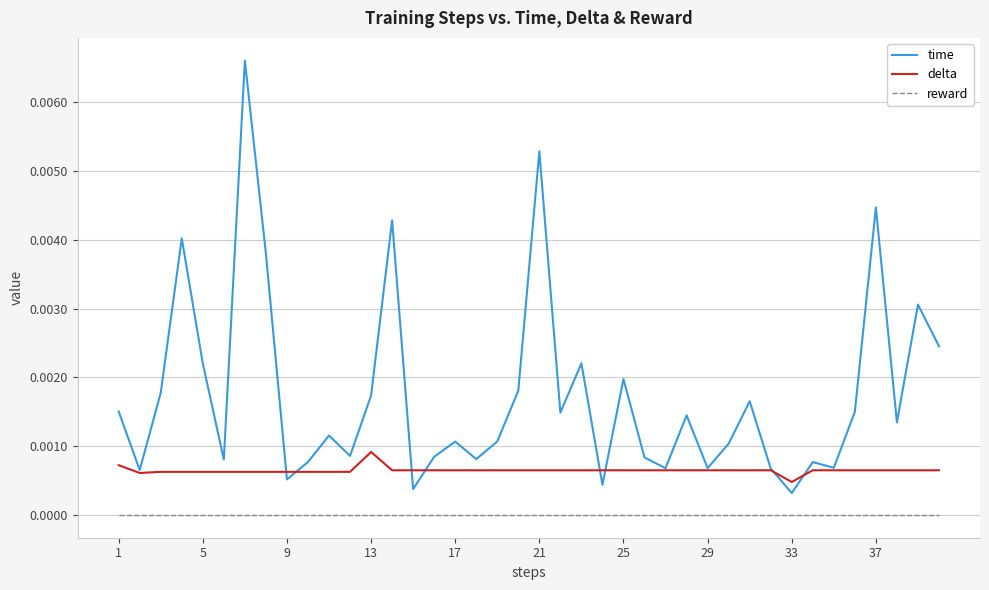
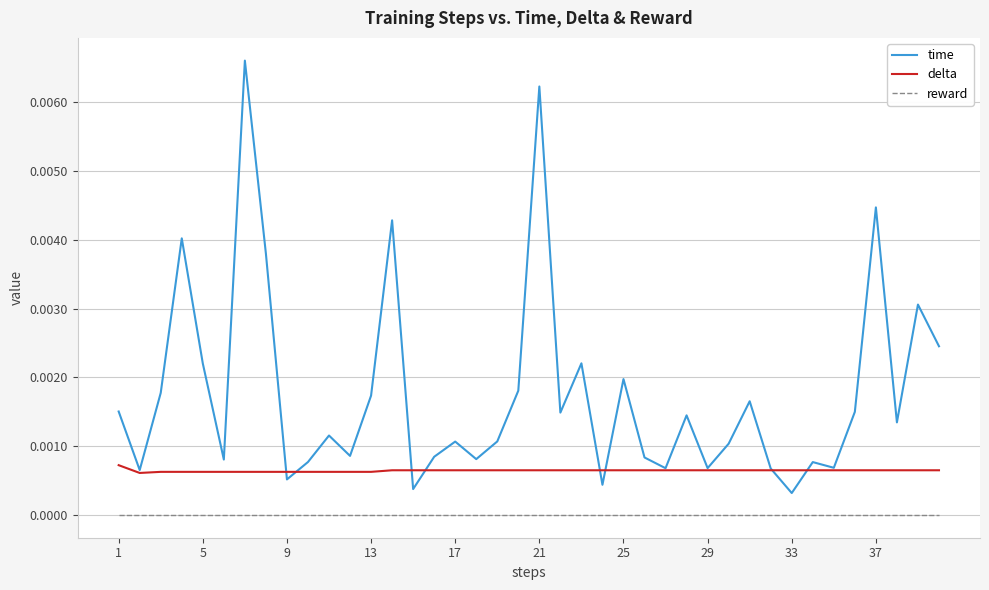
  {
    "time": {
      "1": 0.0015,
      "5": 0.0022,
      "9": 0.0005,
      "13": 0.0017,
      "17": 0.0011,
-     "21": 0.0053,
+     "21": 0.0062,
      "25": 0.0020,
      "33": 0.0003,
      "37": 0.0045
    },
    "delta": {
      "1": 0.0007,
      "5": 0.0006,
      "9": 0.0006,
-     "13": 0.0009,
+     "13": 0.0006,
      "17": 0.0007,
      "21": 0.0007,
      "25": 0.0007,
-     "33": 0.0005,
+     "33": 0.0007,
      "37": 0.0007
    },
    "reward": {
      "1": 0.0000,
      "5": 0.0000,
      "9": 0.0000,
      "13": 0.0000,
      "17": 0.0000,
      "21": 0.0000,
      "25": 0.0000,
      "29": 0.0000,
      "33": 0.0000,
      "37": 0.0000
    }
  }
